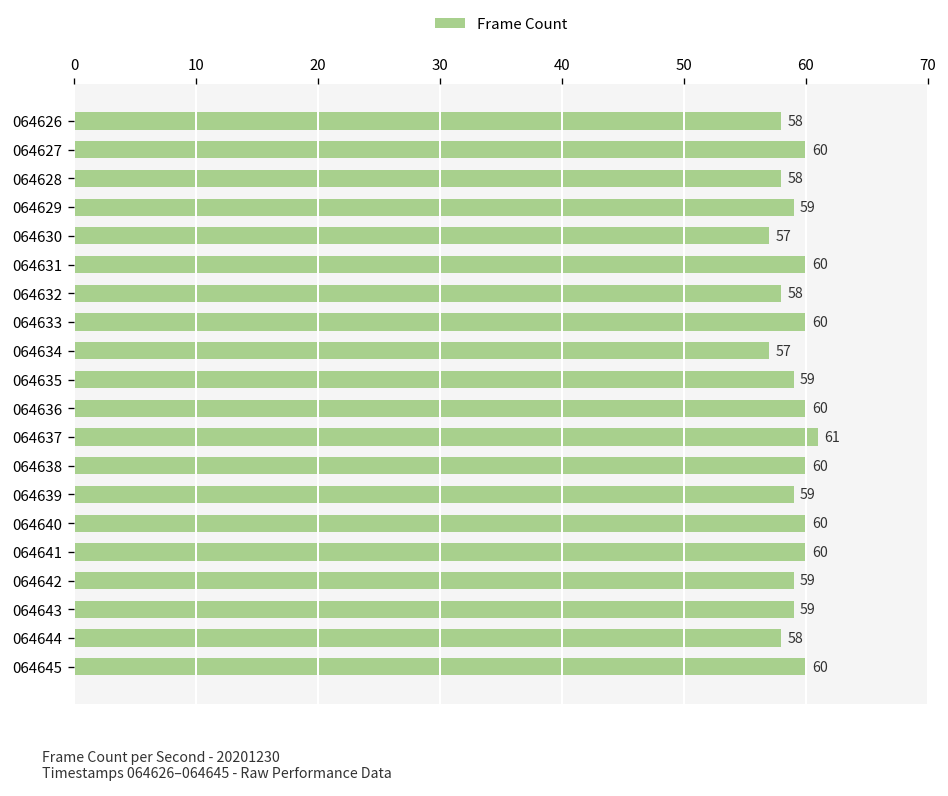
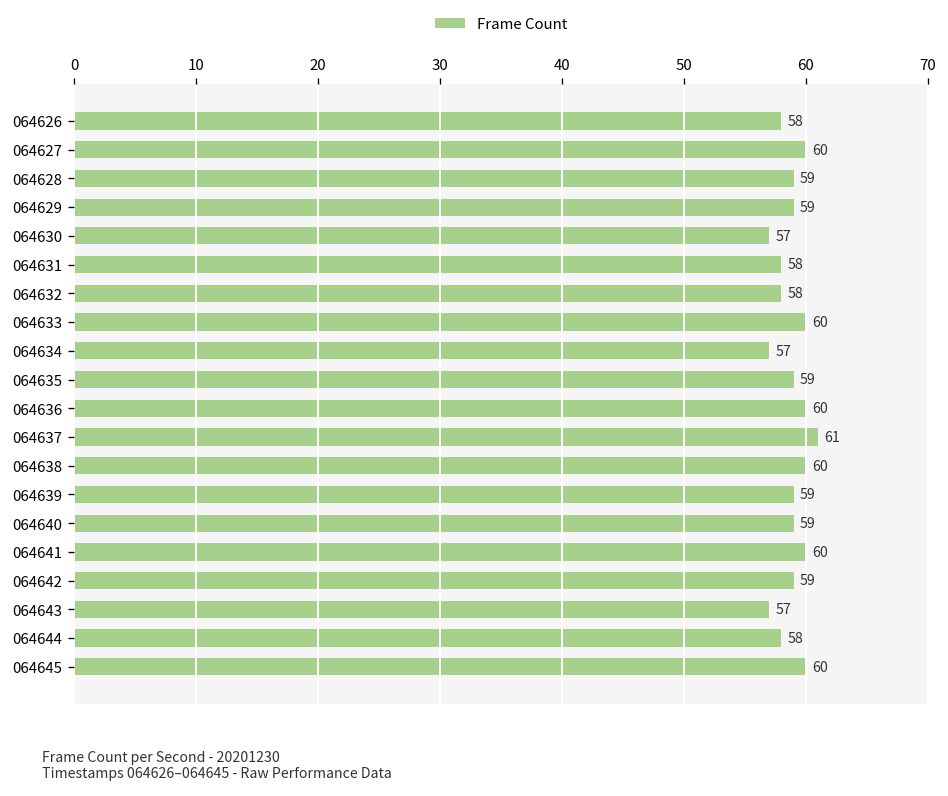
  {
    "064626": 58,
    "064627": 60,
-   "064628": 58,
+   "064628": 59,
    "064629": 59,
    "064630": 57,
-   "064631": 60,
+   "064631": 58,
    "064632": 58,
    "064633": 60,
    "064634": 57,
    "064635": 59,
    "064636": 60,
    "064637": 61,
    "064638": 60,
    "064639": 59,
-   "064640": 60,
+   "064640": 59,
    "064641": 60,
    "064642": 59,
-   "064643": 59,
+   "064643": 57,
    "064644": 58,
    "064645": 60
  }
